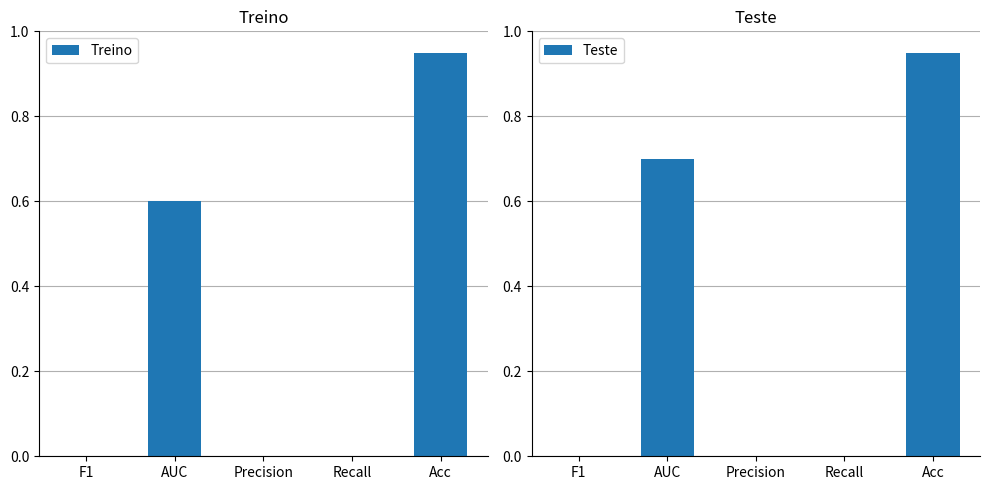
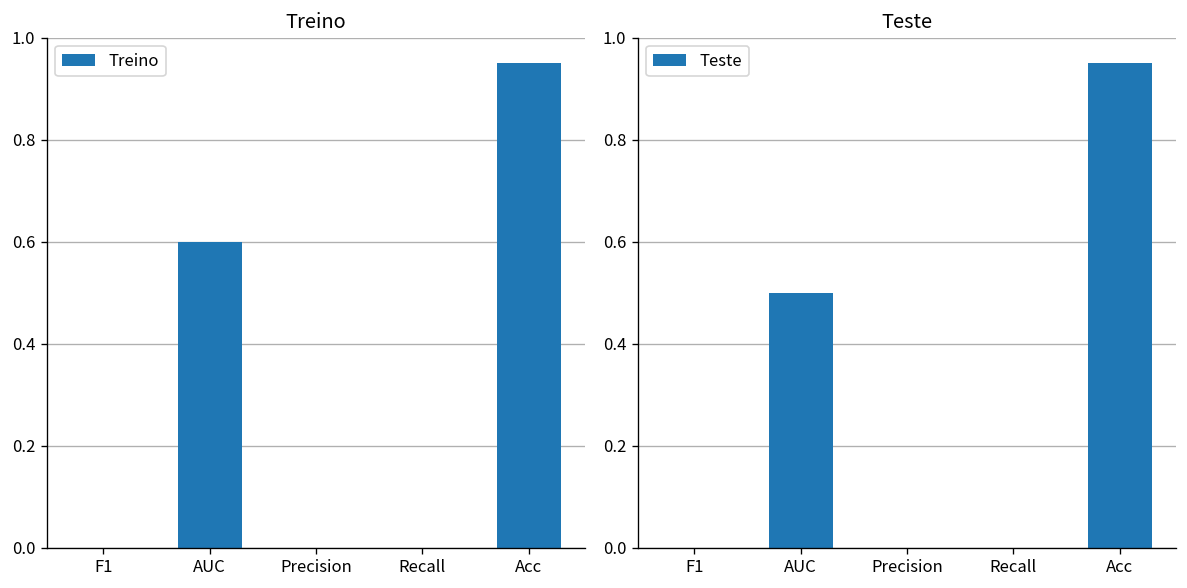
  {
    "Treino": {
      "F1": 0.00,
      "AUC": 0.60,
      "Precision": 0.00,
      "Recall": 0.00,
      "Acc": 0.95
    },
    "Teste": {
      "F1": 0.0,
-     "AUC": 0.7,
+     "AUC": 0.5,
      "Precision": 0.0,
      "Recall": 0.0,
      "Acc": 0.95
    }
  }
